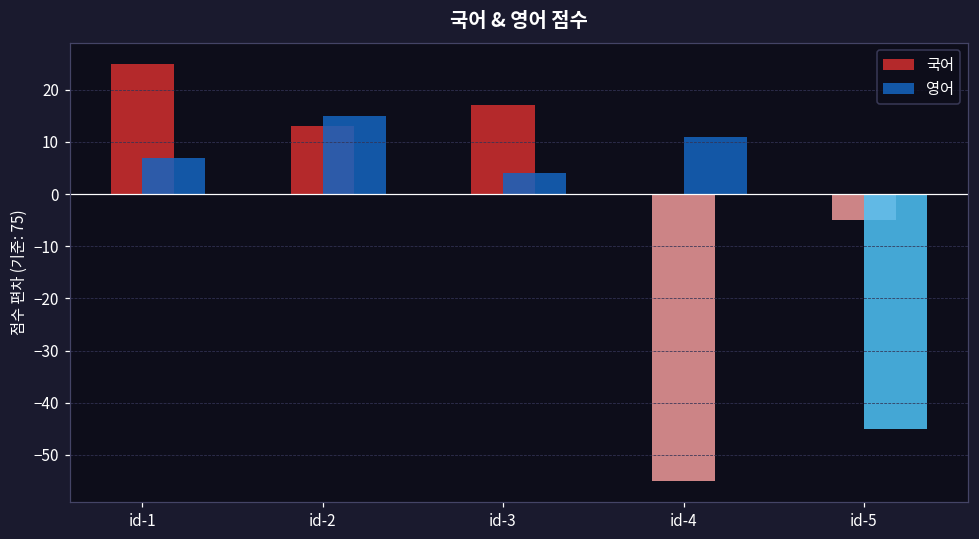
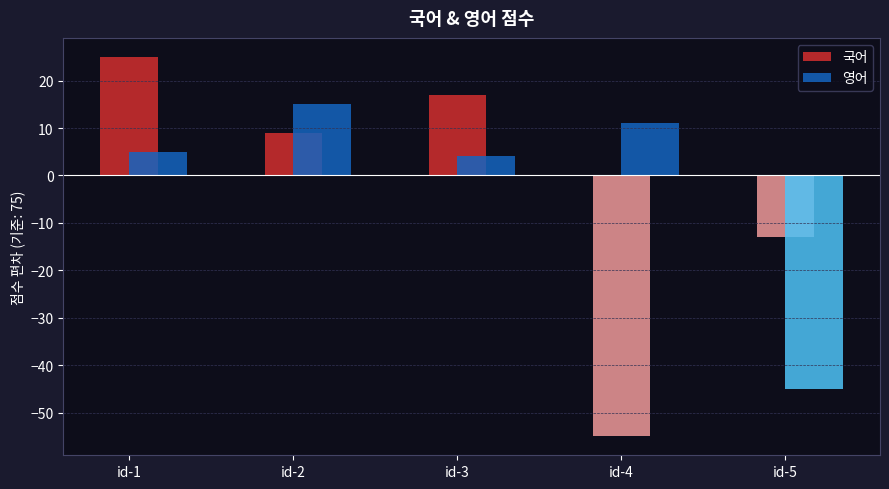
  {
    "국어": {
      "id-1": 25,
-     "id-2": 13,
+     "id-2": 9,
      "id-3": 17,
      "id-4": -55,
-     "id-5": -5
+     "id-5": -13
    },
    "영어": {
-     "id-1": 7,
+     "id-1": 5,
      "id-2": 15,
      "id-3": 4,
      "id-4": 11,
      "id-5": -45
    }
  }
